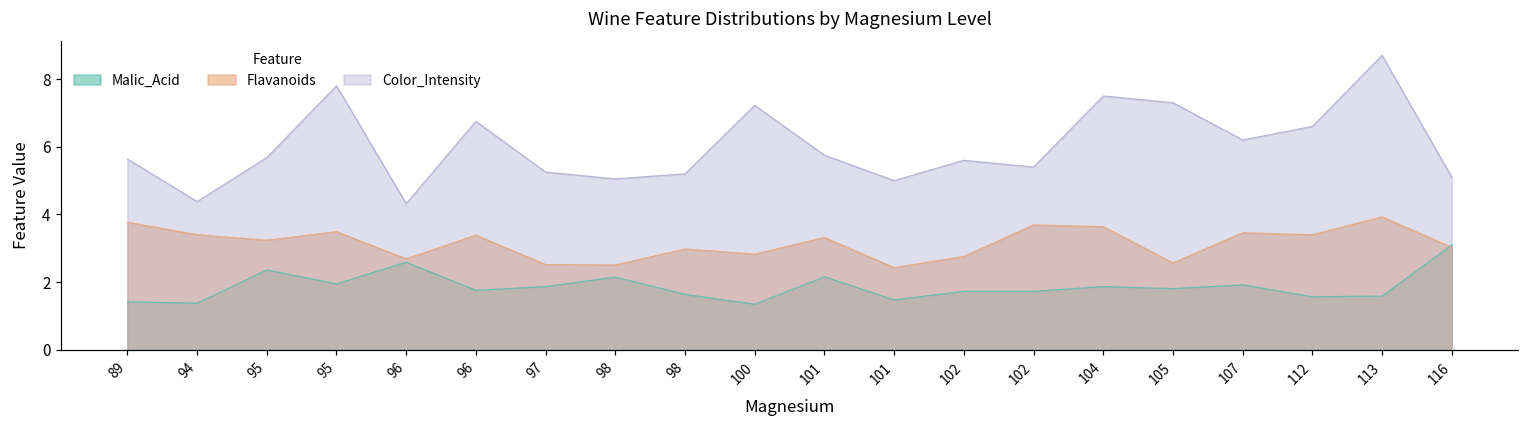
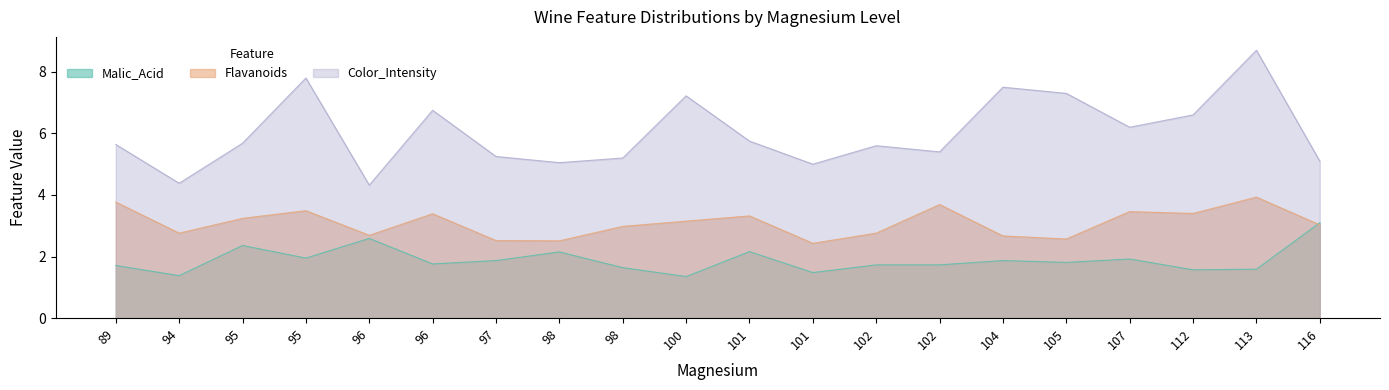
  {
    "Malic_Acid": {
-     "89": 1.4,
+     "89": 1.7,
      "94": 1.4,
      "97": 1.9,
      "100": 1.4,
      "104": 1.9,
      "105": 1.8,
      "107": 1.9,
      "112": 1.6,
      "113": 1.6
    },
    "Flavanoids": {
      "89": 3.8,
-     "94": 3.4,
+     "94": 2.8,
      "97": 2.5,
-     "100": 2.8,
-     "104": 3.6,
+     "100": 3.2,
+     "104": 2.7,
      "105": 2.6,
      "107": 3.5,
      "112": 3.4,
      "113": 3.9
    },
    "Color_Intensity": {
      "89": 5.6,
      "94": 4.4,
      "97": 5.3,
      "100": 7.2,
      "104": 7.5,
      "105": 7.3,
      "107": 6.2,
      "112": 6.6,
      "113": 8.7,
      "116": 5.1
    }
  }
